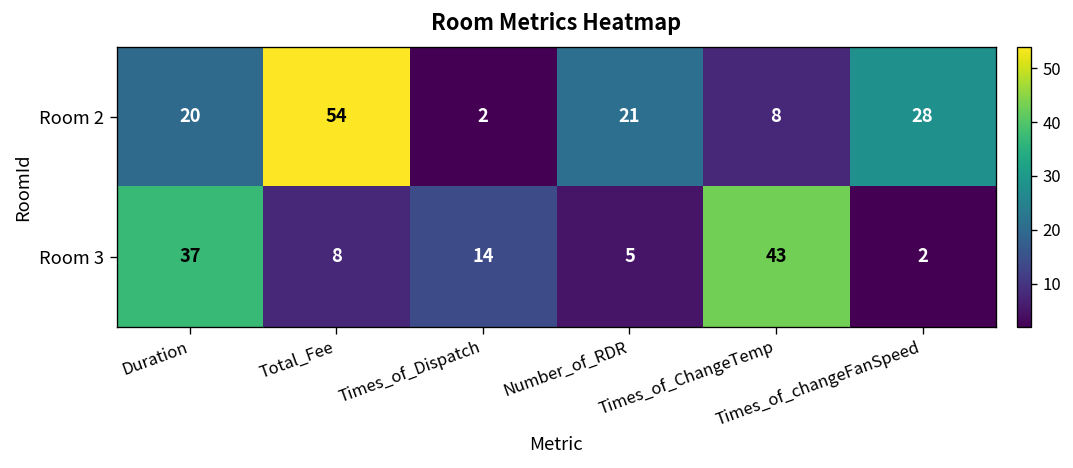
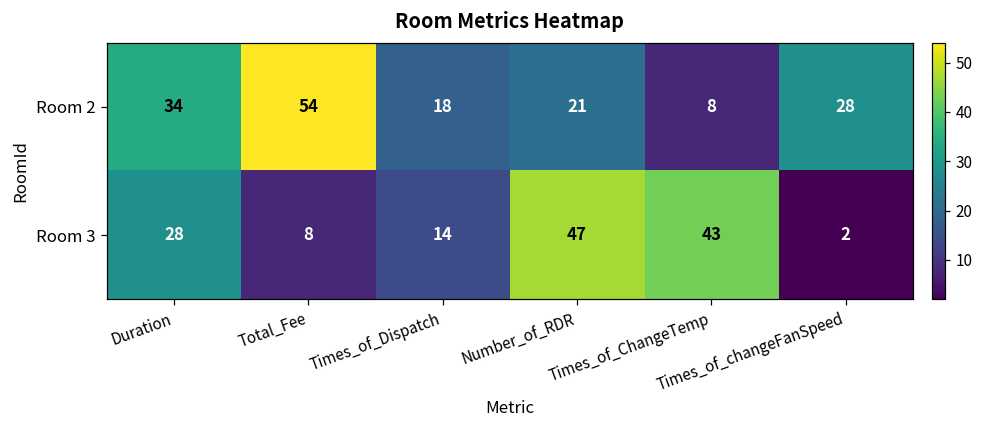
  {
    "Room 2": {
-     "Duration": 20,
+     "Duration": 34,
      "Total_Fee": 54,
-     "Times_of_Dispatch": 2,
+     "Times_of_Dispatch": 18,
      "Number_of_RDR": 21,
      "Times_of_ChangeTemp": 8,
      "Times_of_changeFanSpeed": 28
    },
    "Room 3": {
-     "Duration": 37,
+     "Duration": 28,
      "Total_Fee": 8,
      "Times_of_Dispatch": 14,
-     "Number_of_RDR": 5,
+     "Number_of_RDR": 47,
      "Times_of_ChangeTemp": 43,
      "Times_of_changeFanSpeed": 2
    }
  }
